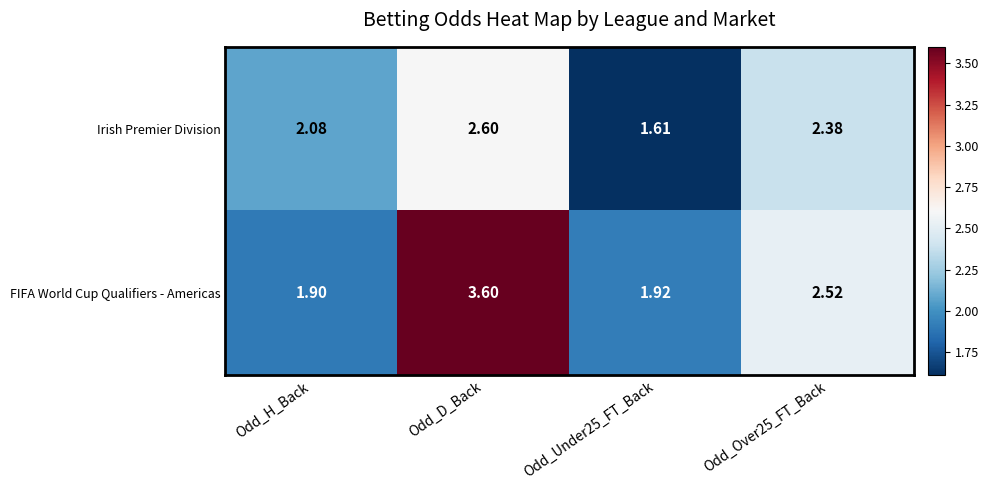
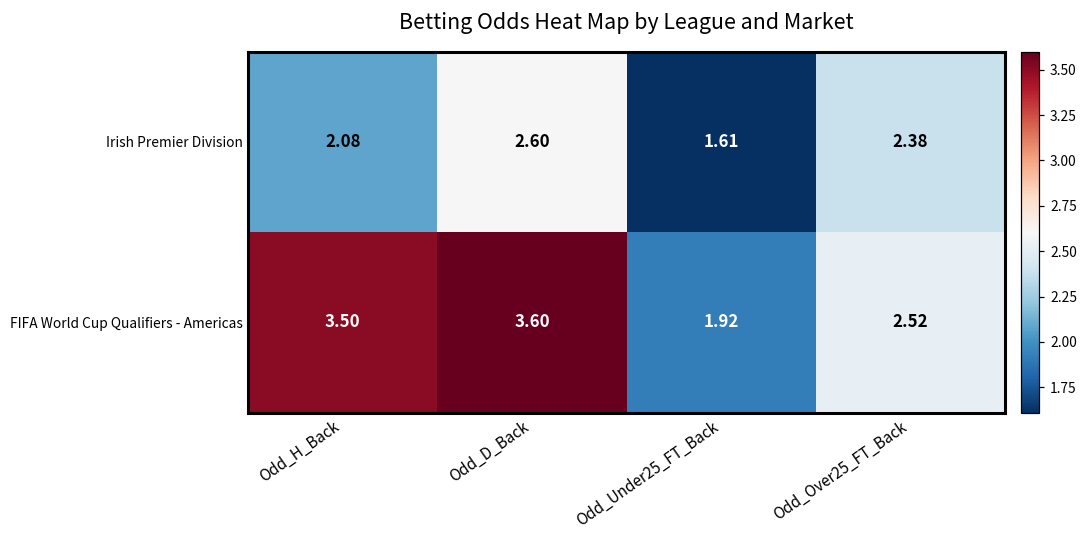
  {
    "Irish Premier Division": {
      "Odd_H_Back": 2.08,
      "Odd_D_Back": 2.60,
      "Odd_Under25_FT_Back": 1.61,
      "Odd_Over25_FT_Back": 2.38
    },
    "FIFA World Cup Qualifiers - Americas": {
-     "Odd_H_Back": 1.90,
+     "Odd_H_Back": 3.50,
      "Odd_D_Back": 3.60,
      "Odd_Under25_FT_Back": 1.92,
      "Odd_Over25_FT_Back": 2.52
    }
  }
